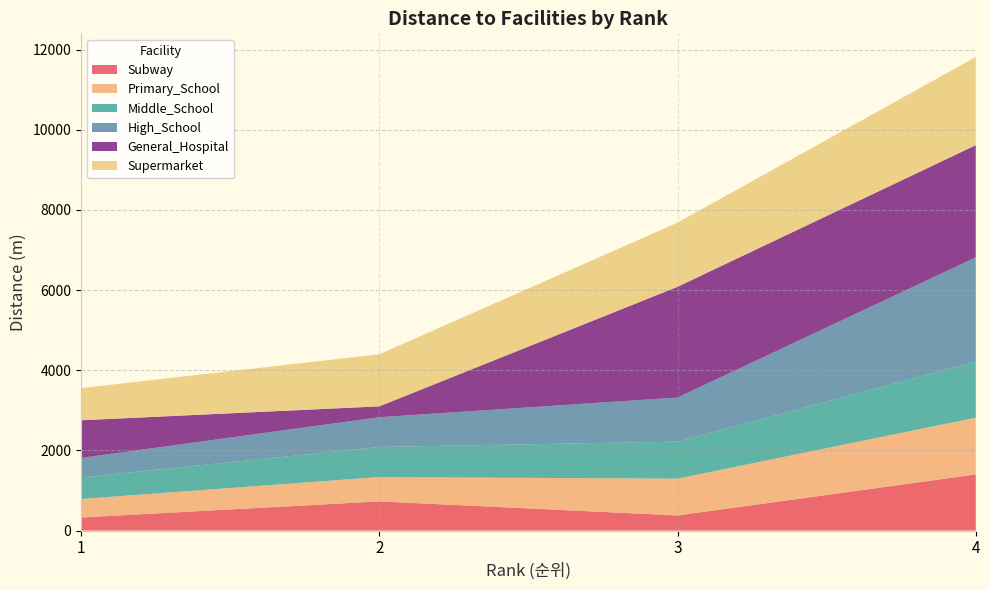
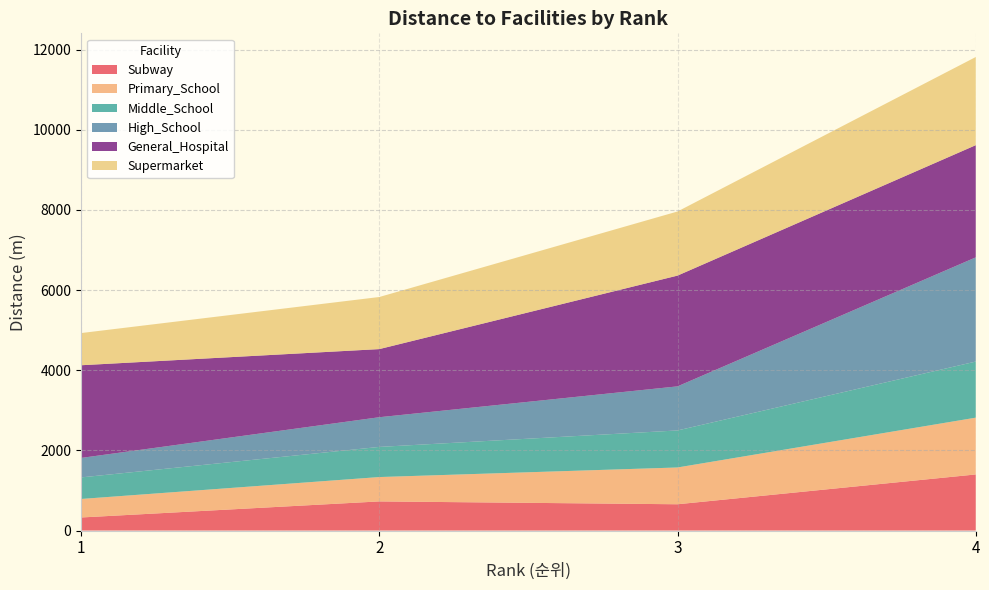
  {
    "Subway": {
      "1": 300,
      "2": 700,
-     "3": 400,
+     "3": 700,
      "4": 1400
    },
    "General_Hospital": {
-     "1": 900,
-     "2": 300,
+     "1": 2300,
+     "2": 1700,
      "3": 2800,
      "4": 2800
    }
  }
